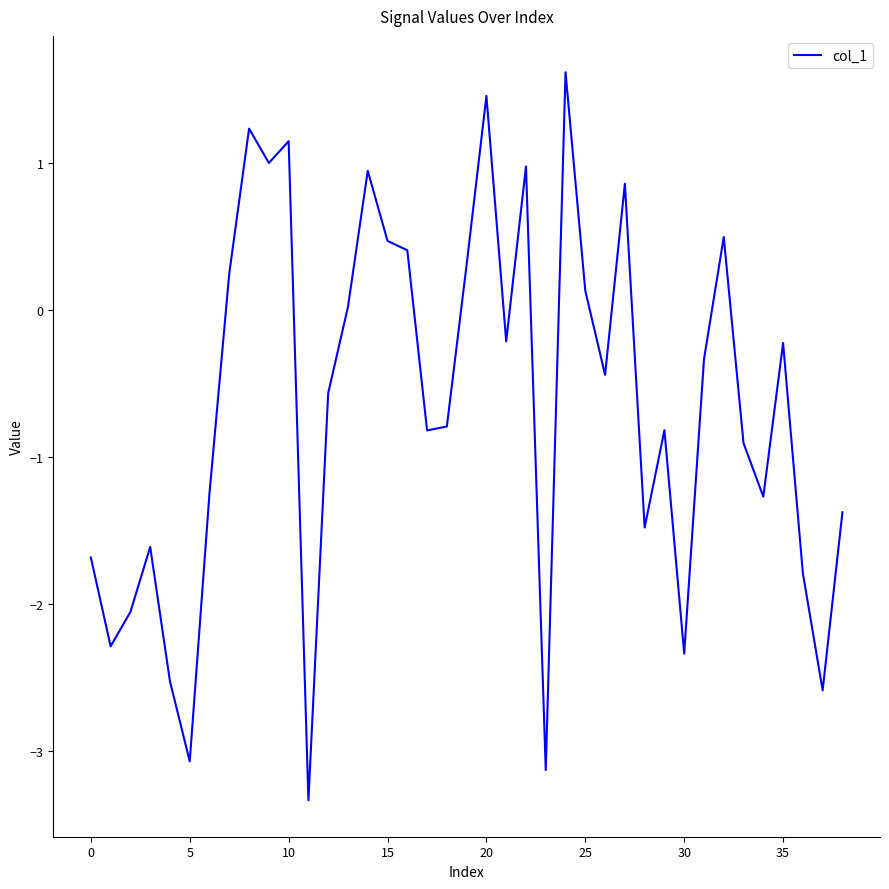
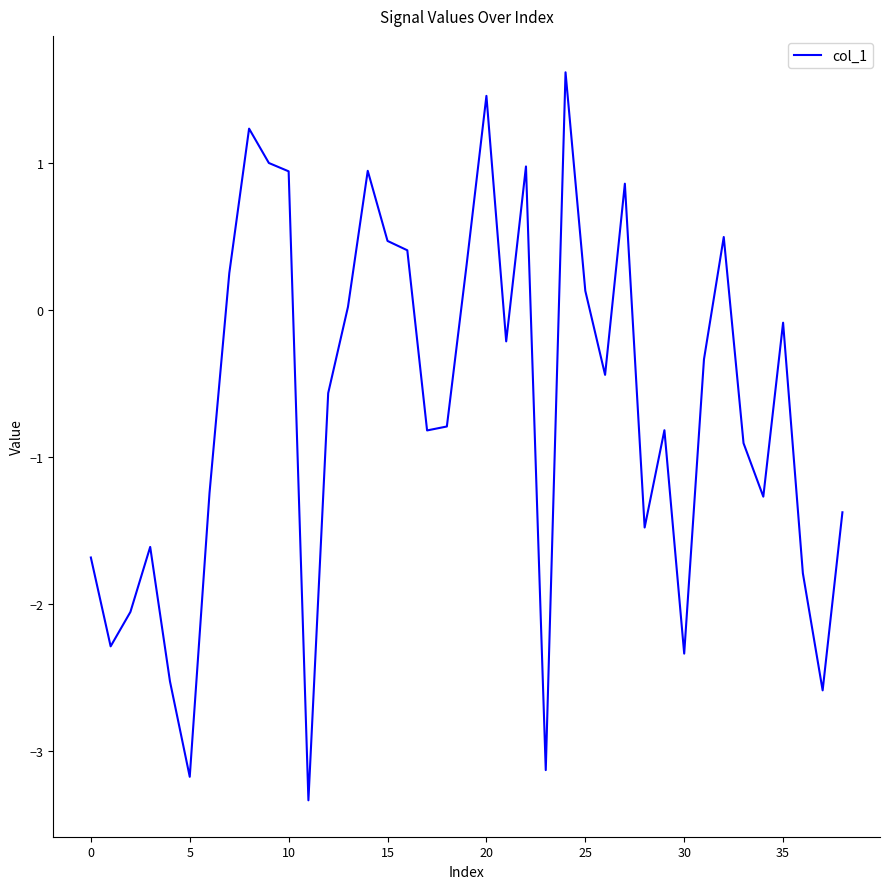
  {
    "0": -1.68,
-   "5": -3.07,
-   "10": 1.15,
+   "5": -3.18,
+   "10": 0.94,
    "15": 0.47,
    "20": 1.46,
    "25": 0.13,
    "30": -2.34,
-   "35": -0.23
+   "35": -0.09
  }
